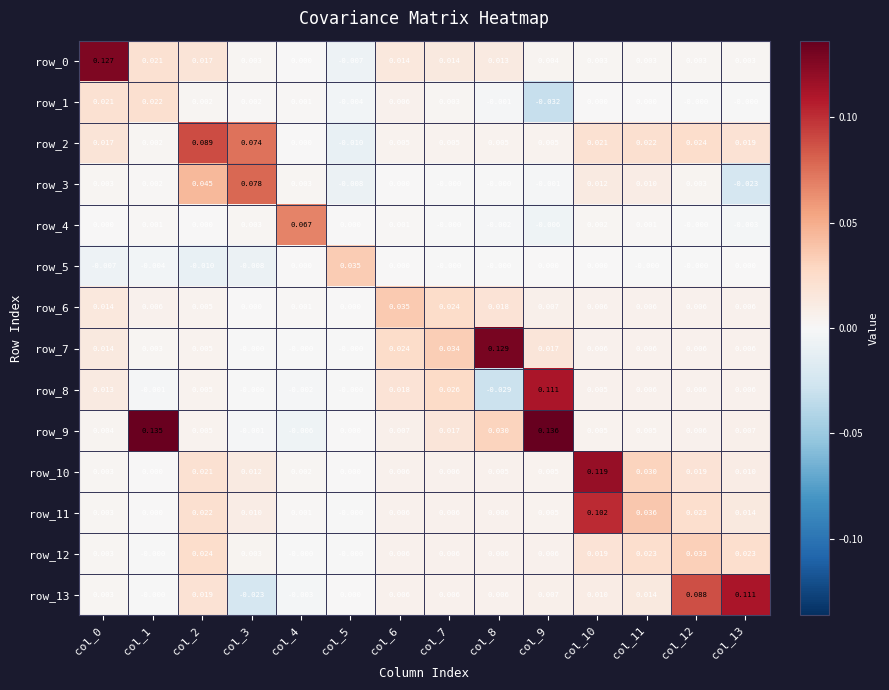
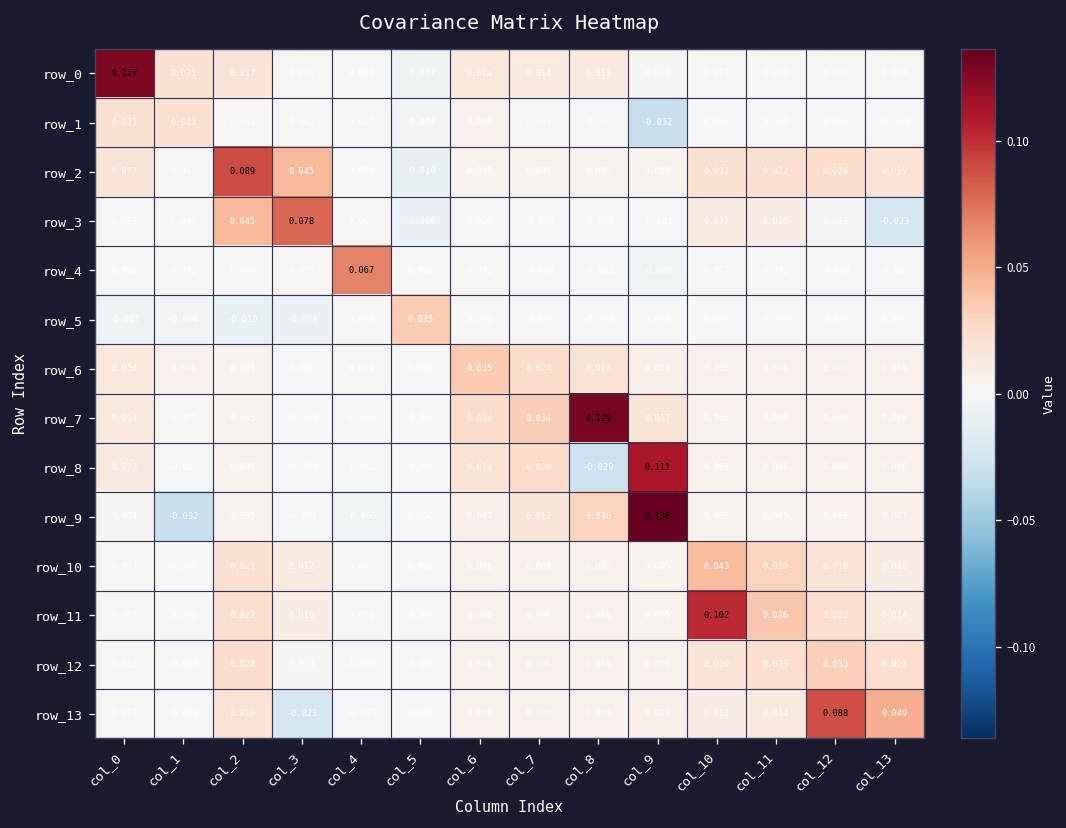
  {
    "row_0": {
      "col_0": 0.127
    },
    "row_1": {
      "col_9": -0.032
    },
    "row_2": {
      "col_2": 0.089,
-     "col_3": 0.074,
+     "col_3": 0.045,
      "col_12": 0.024
    },
    "row_3": {
      "col_2": 0.045,
      "col_3": 0.078
    },
    "row_4": {
      "col_4": 0.067
    },
    "row_5": {
      "col_5": 0.035
    },
    "row_6": {
      "col_6": 0.035,
      "col_7": 0.024
    },
    "row_7": {
      "col_6": 0.024,
      "col_7": 0.034,
      "col_8": 0.129
    },
    "row_8": {
      "col_7": 0.026,
      "col_8": -0.029,
      "col_9": 0.111
    },
    "row_9": {
-     "col_1": 0.135,
+     "col_1": -0.032,
      "col_8": 0.030,
      "col_9": 0.136
    },
    "row_10": {
-     "col_10": 0.119,
+     "col_10": 0.043,
      "col_11": 0.030
    },
    "row_11": {
      "col_10": 0.102,
      "col_11": 0.036,
      "col_12": 0.023
    },
    "row_12": {
      "col_2": 0.024,
      "col_11": 0.023,
      "col_12": 0.033,
      "col_13": 0.023
    },
    "row_13": {
      "col_12": 0.088,
-     "col_13": 0.111
+     "col_13": 0.049
    }
  }
